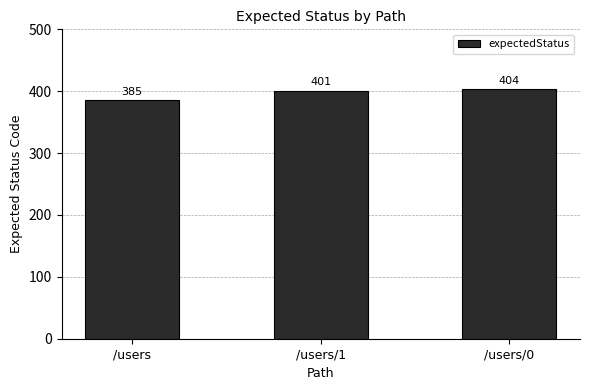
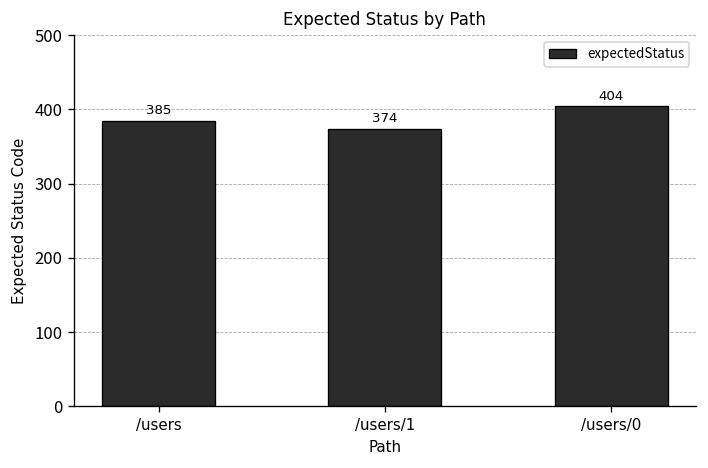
  {
    "/users": 385,
-   "/users/1": 401,
+   "/users/1": 374,
    "/users/0": 404
  }
